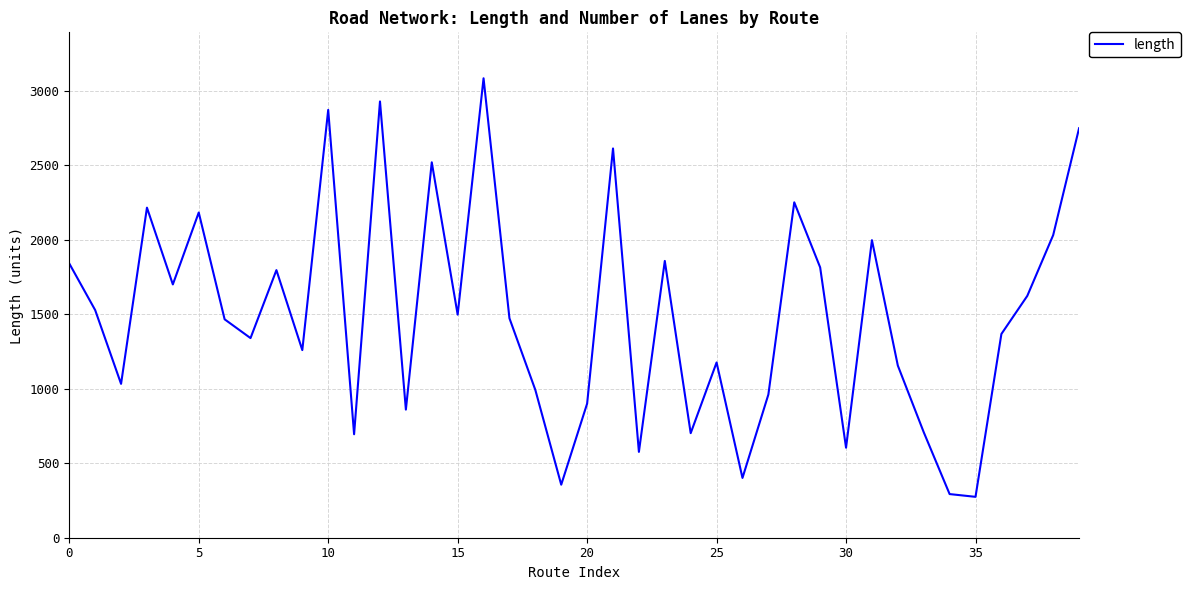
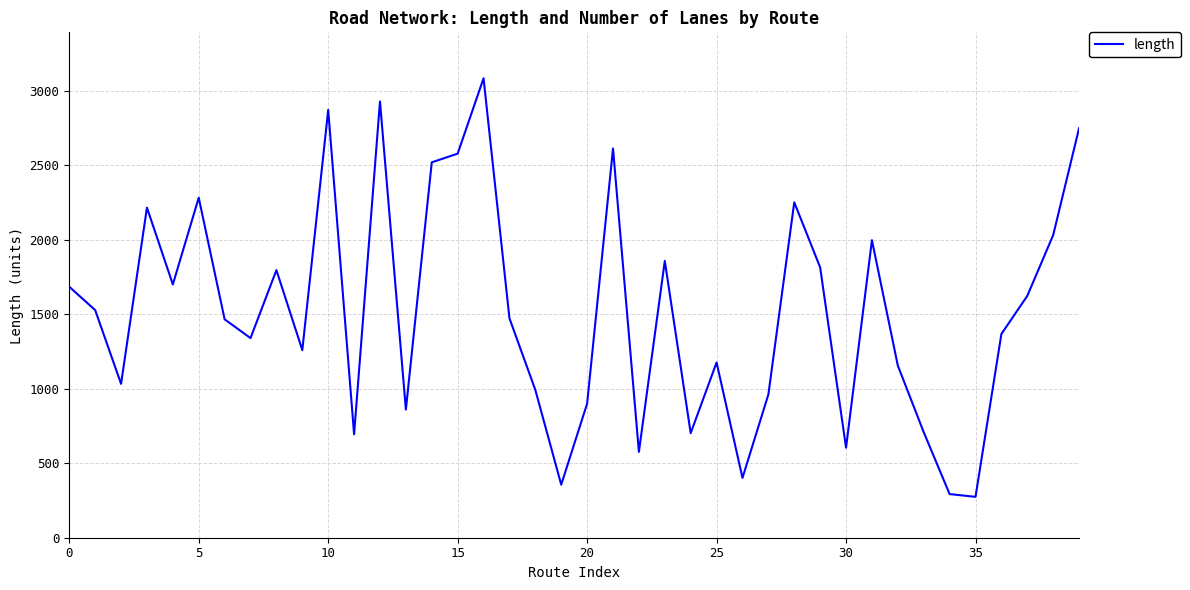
  {
-   "0": 1840,
-   "5": 2180,
+   "0": 1680,
+   "5": 2280,
    "10": 2870,
-   "15": 1500,
+   "15": 2580,
    "20": 900,
    "25": 1180,
    "30": 600,
    "35": 270
  }
